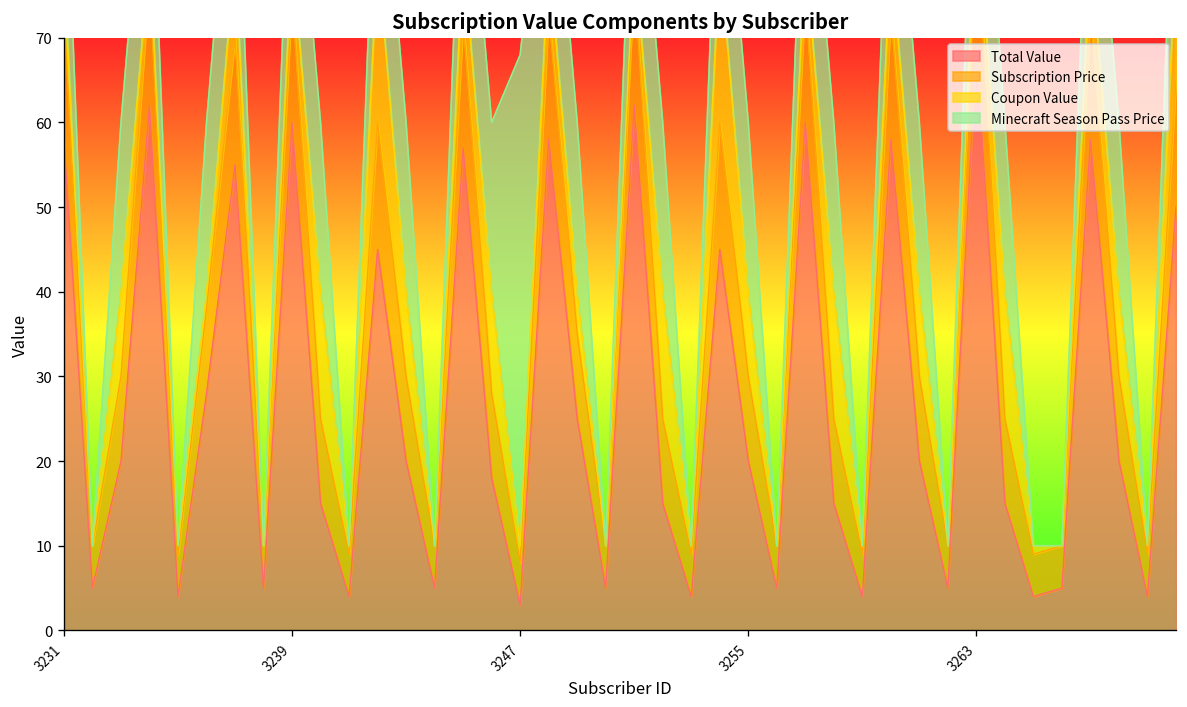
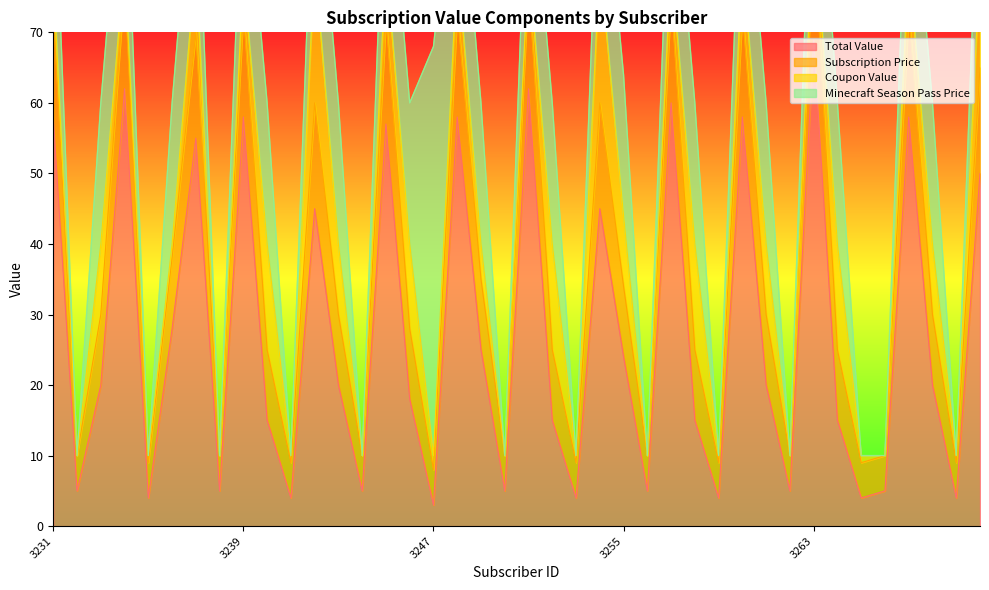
  {
    "Total Value": {
      "3231": 58,
-     "3239": 60,
+     "3239": 58,
      "3247": 3,
-     "3255": 20
+     "3255": 24
    },
    "Minecraft Season Pass Price": {
      "3247": 58,
      "3255": 20
    }
  }
